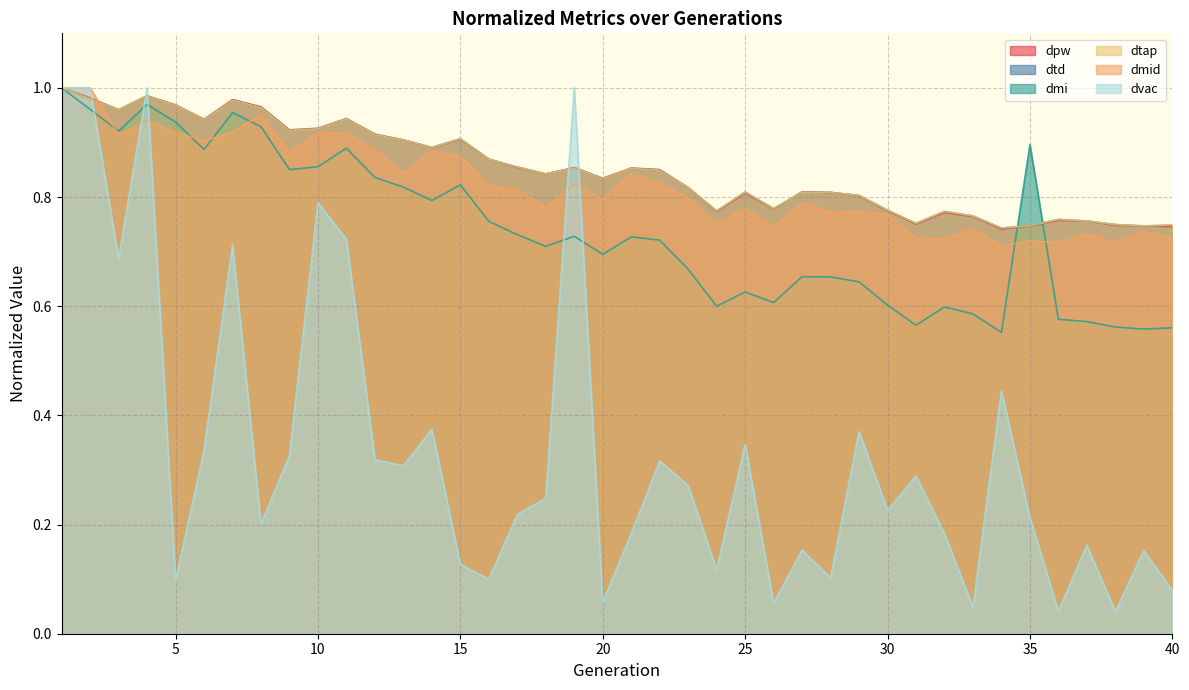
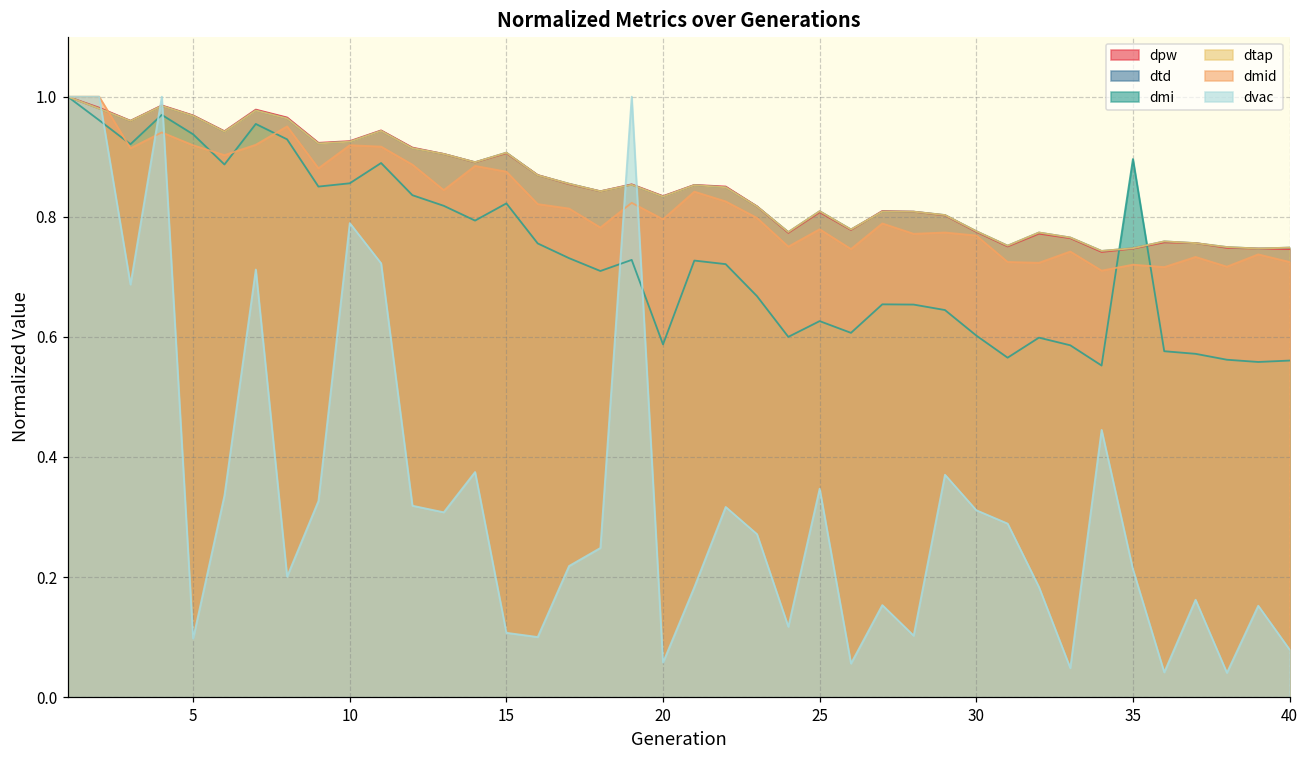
  {
    "dmi": {
      "5": 0.94,
      "10": 0.86,
      "15": 0.82,
-     "20": 0.70,
+     "20": 0.59,
      "25": 0.63,
      "30": 0.60,
      "35": 0.90,
      "40": 0.56
    },
    "dvac": {
      "5": 0.10,
      "10": 0.79,
-     "15": 0.13,
+     "15": 0.11,
      "20": 0.06,
      "25": 0.35,
-     "30": 0.23,
+     "30": 0.31,
      "35": 0.21,
      "40": 0.08
    }
  }
